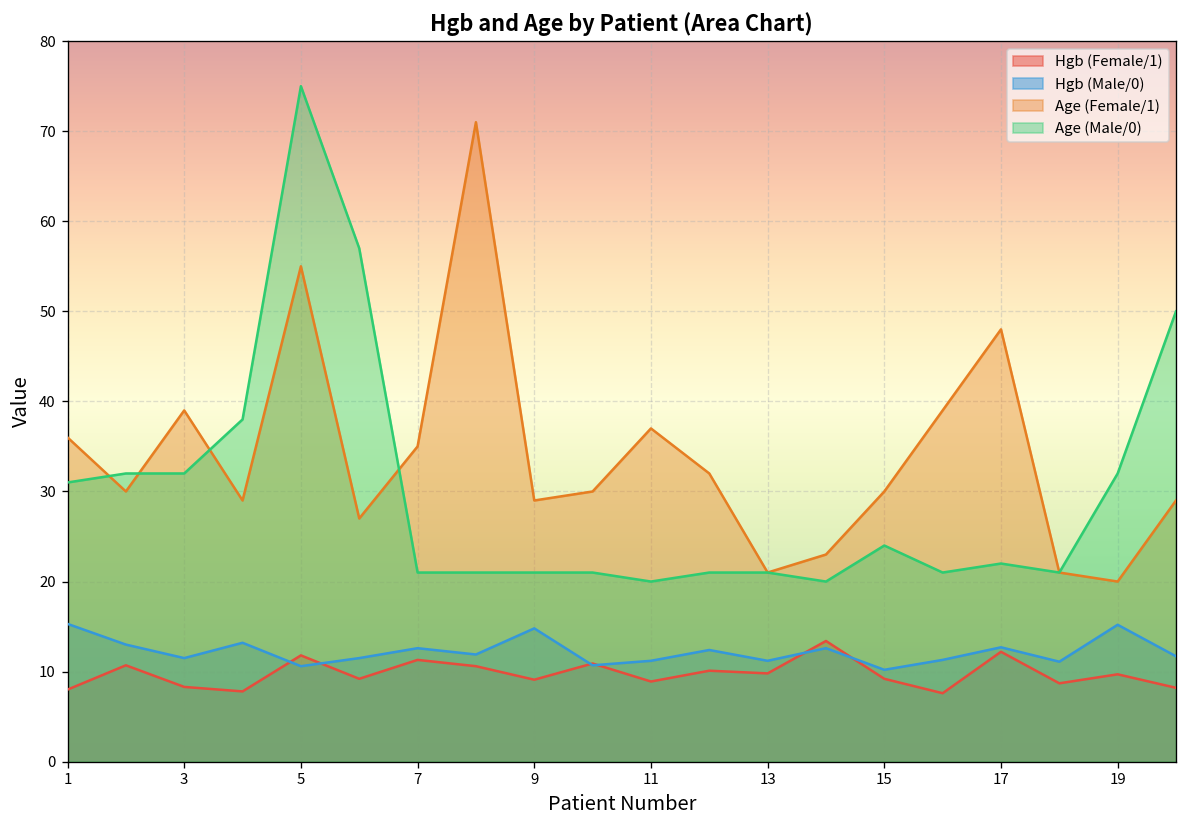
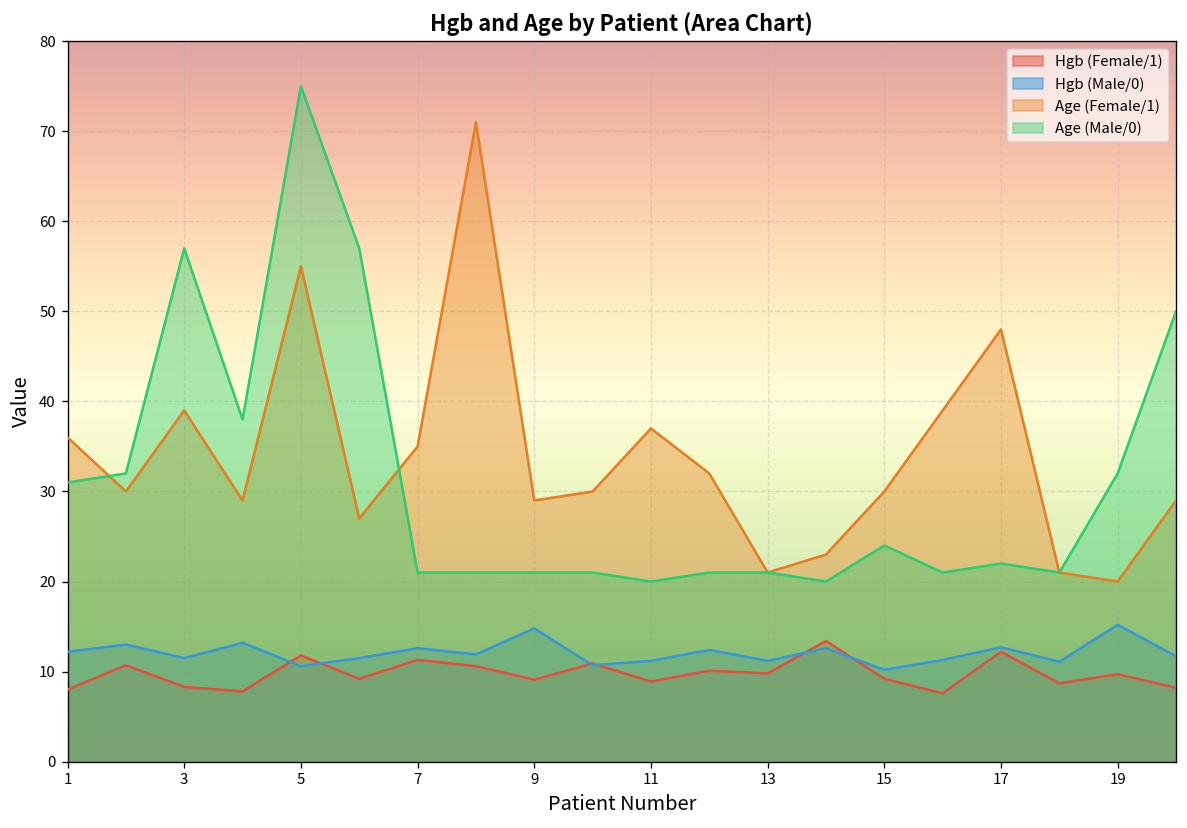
  {
    "Hgb (Male/0)": {
-     "1": 15,
+     "1": 12,
      "3": 12,
      "5": 11,
      "7": 13,
      "9": 15,
      "11": 11,
      "13": 11,
      "15": 10,
      "17": 13,
      "19": 15
    },
    "Age (Male/0)": {
      "1": 31,
-     "3": 32,
+     "3": 57,
      "5": 75,
      "7": 21,
      "9": 21,
      "11": 20,
      "15": 24,
      "17": 22,
      "19": 32
    }
  }
